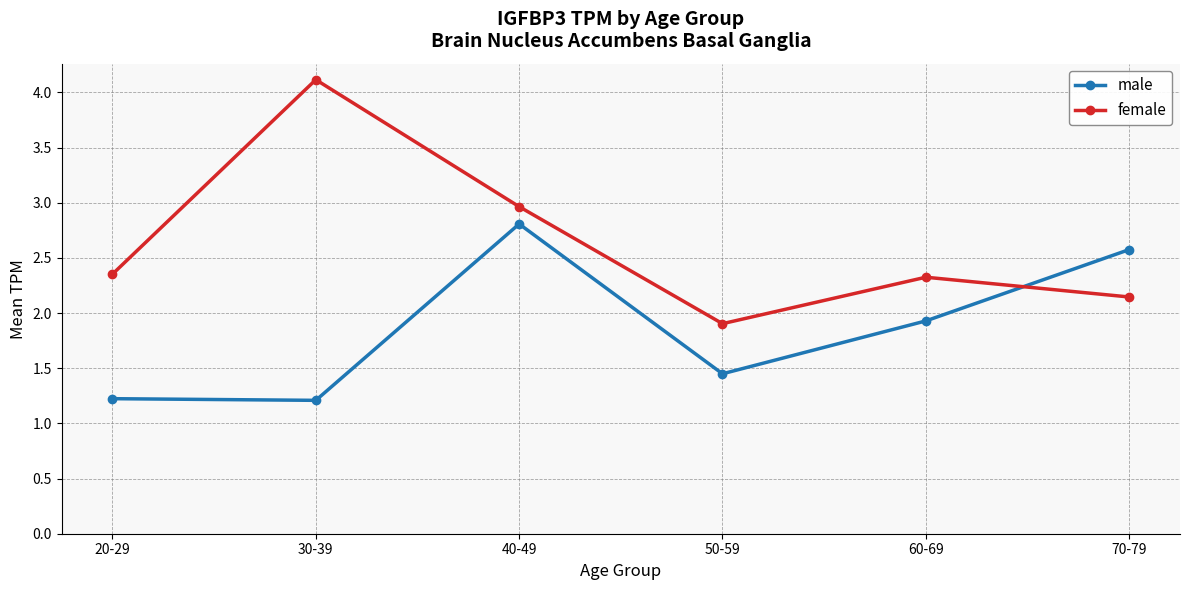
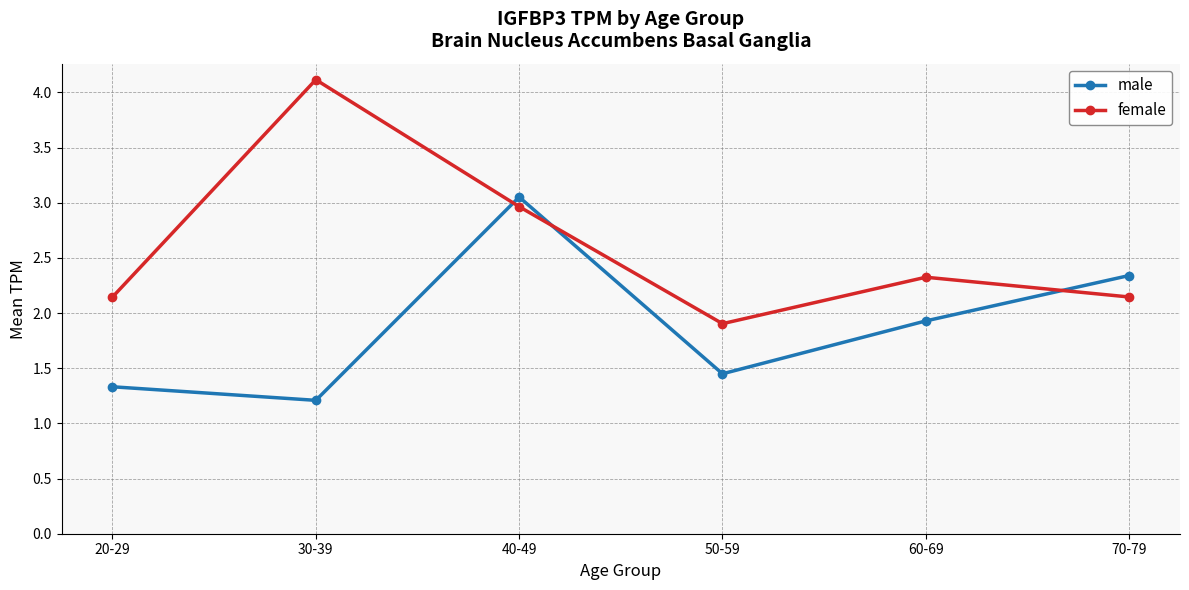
  {
    "male": {
-     "20-29": 1.22,
+     "20-29": 1.33,
      "30-39": 1.21,
-     "40-49": 2.81,
+     "40-49": 3.05,
      "50-59": 1.45,
      "60-69": 1.93,
-     "70-79": 2.57
+     "70-79": 2.34
    },
    "female": {
-     "20-29": 2.35,
+     "20-29": 2.15,
      "30-39": 4.11,
      "40-49": 2.96,
      "50-59": 1.90,
      "60-69": 2.32,
      "70-79": 2.15
    }
  }
